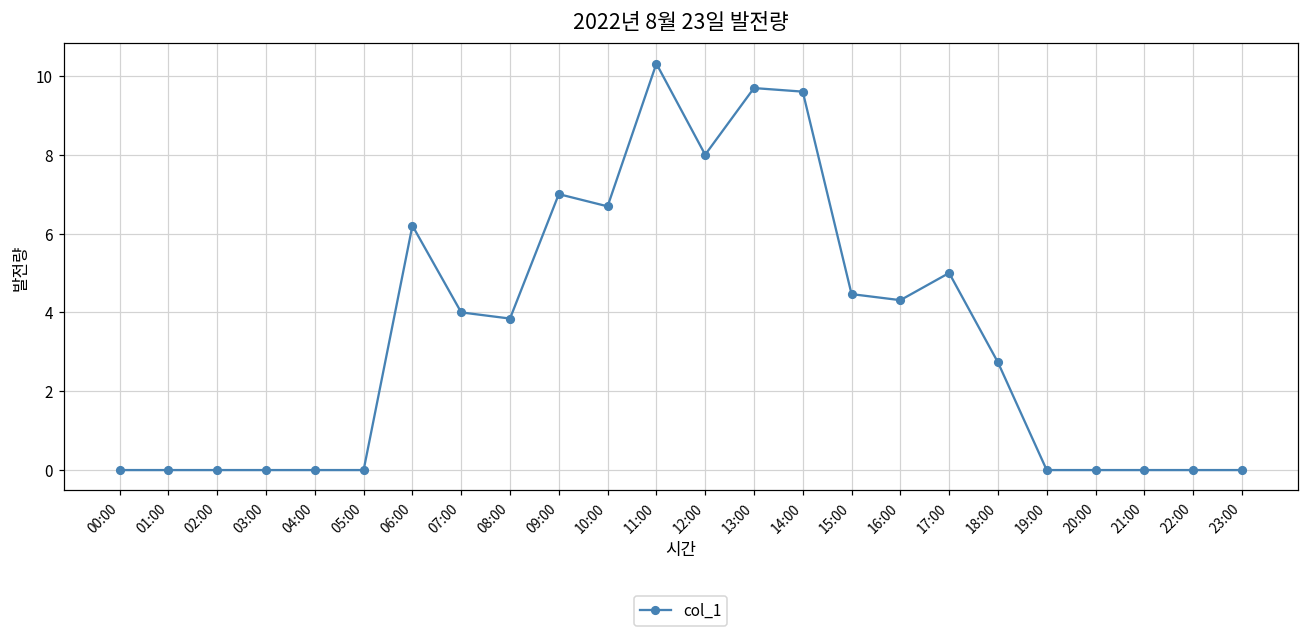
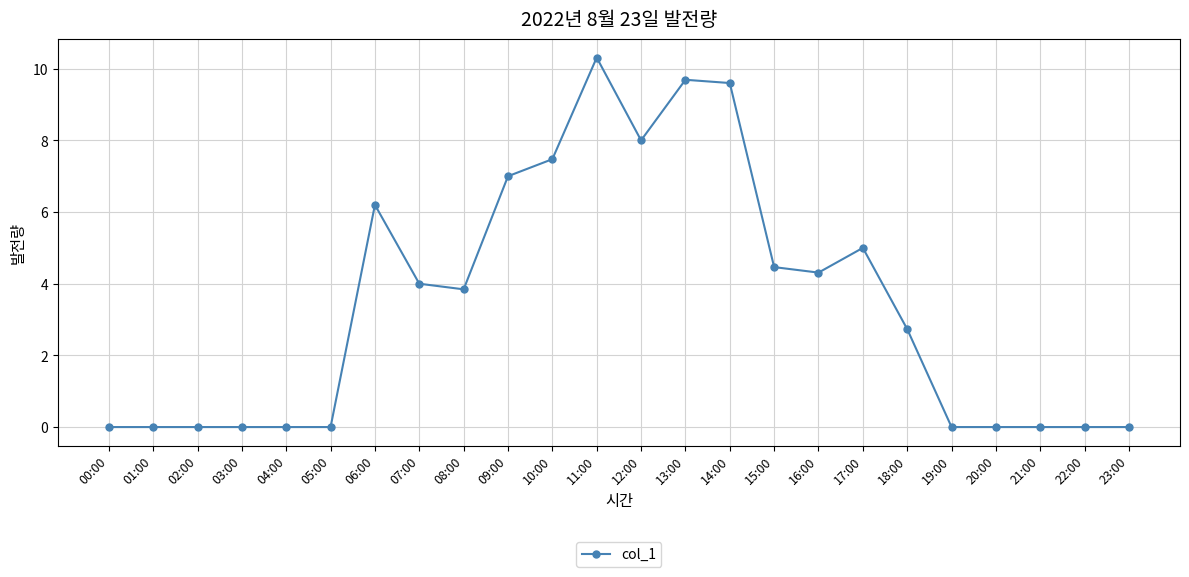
  {
    "00:00": 0.0,
    "01:00": 0.0,
    "02:00": 0.0,
    "03:00": 0.0,
    "04:00": 0.0,
    "05:00": 0.0,
    "06:00": 6.2,
    "07:00": 4.0,
    "08:00": 3.8,
    "09:00": 7.0,
-   "10:00": 6.7,
+   "10:00": 7.5,
    "11:00": 10.3,
    "12:00": 8.0,
    "13:00": 9.7,
    "14:00": 9.6,
    "15:00": 4.5,
    "16:00": 4.3,
    "17:00": 5.0,
    "18:00": 2.7,
    "19:00": 0.0,
    "20:00": 0.0,
    "21:00": 0.0,
    "22:00": 0.0,
    "23:00": 0.0
  }
